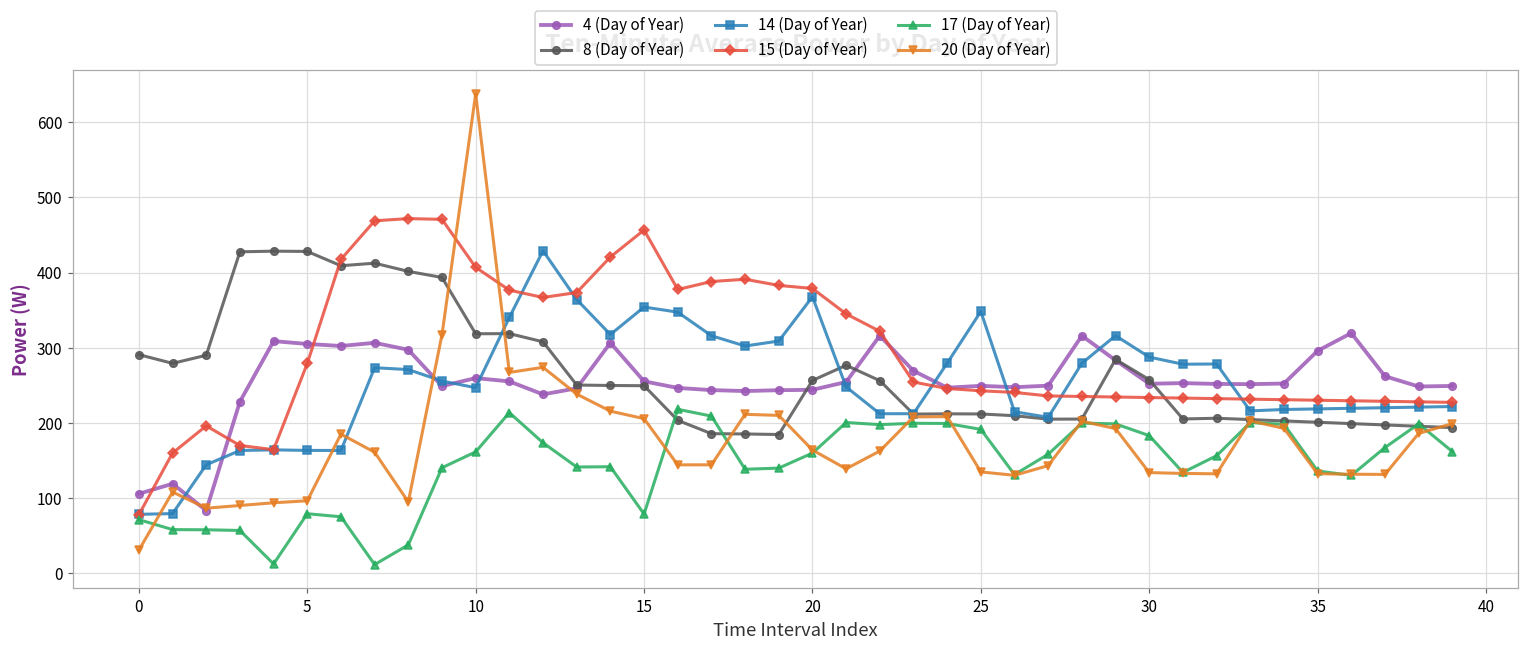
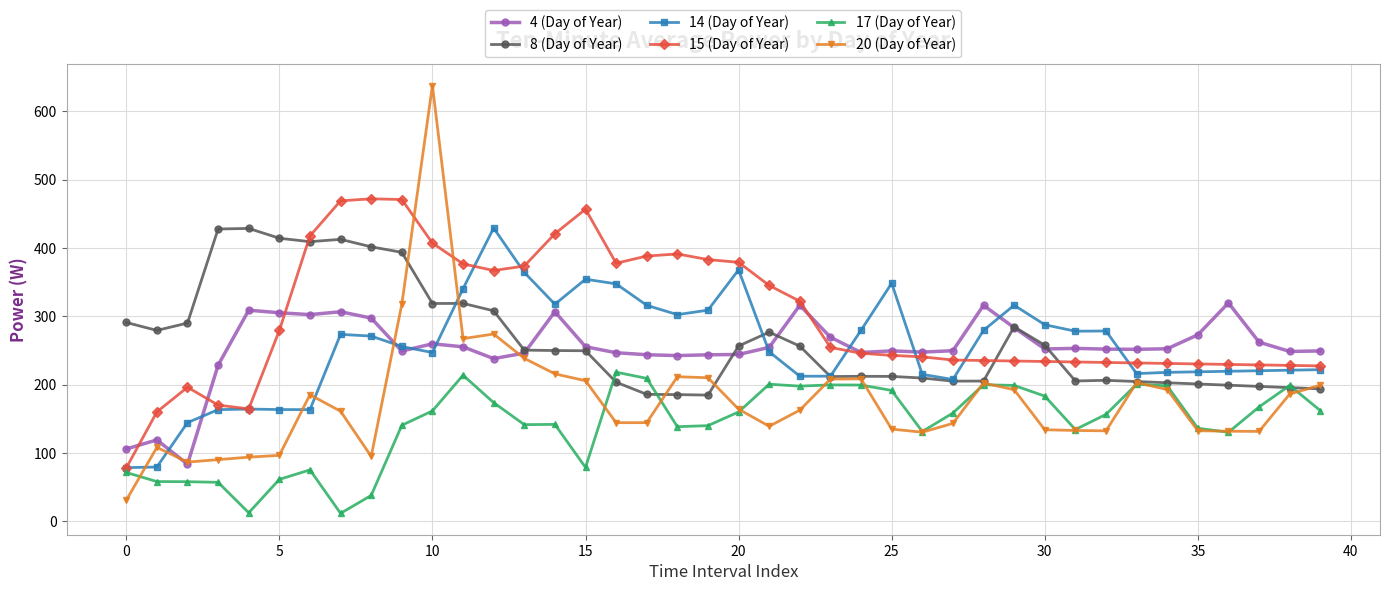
  {
    "4 (Day of Year)": {
      "0": 110,
      "5": 310,
      "10": 260,
      "15": 260,
      "20": 240,
      "25": 250,
      "30": 250,
-     "35": 300
+     "35": 270
    },
    "8 (Day of Year)": {
      "0": 290,
-     "5": 430,
+     "5": 410,
      "10": 320,
      "15": 250,
      "20": 260,
      "25": 210,
      "30": 260,
      "35": 200
    },
    "14 (Day of Year)": {
      "5": 160,
      "10": 250,
      "15": 350,
      "20": 370,
      "25": 350,
      "30": 290,
      "35": 220
    },
    "17 (Day of Year)": {
      "0": 70,
-     "5": 80,
+     "5": 60,
      "10": 160,
      "15": 80,
      "20": 160,
      "25": 190,
      "30": 180
    }
  }
